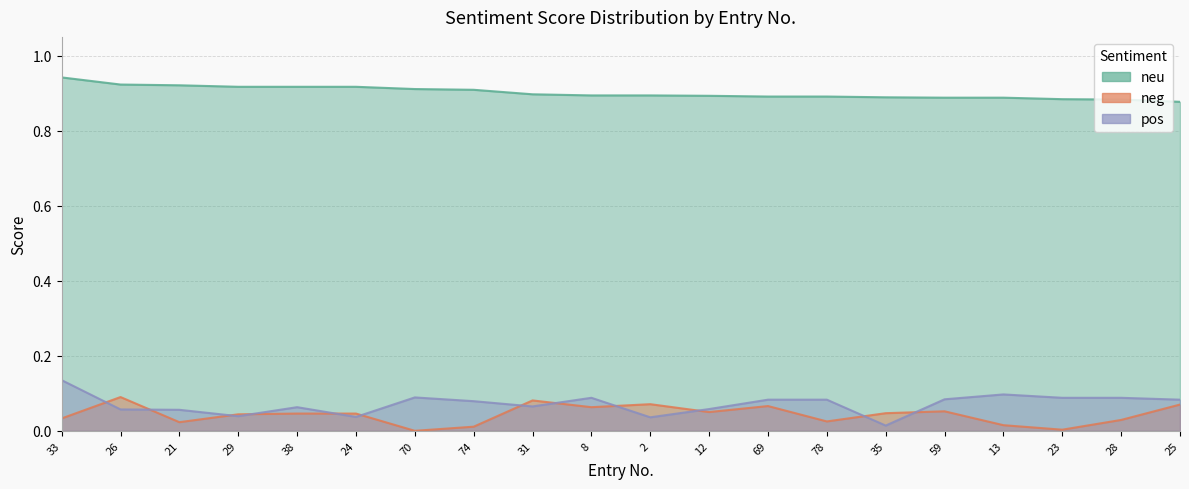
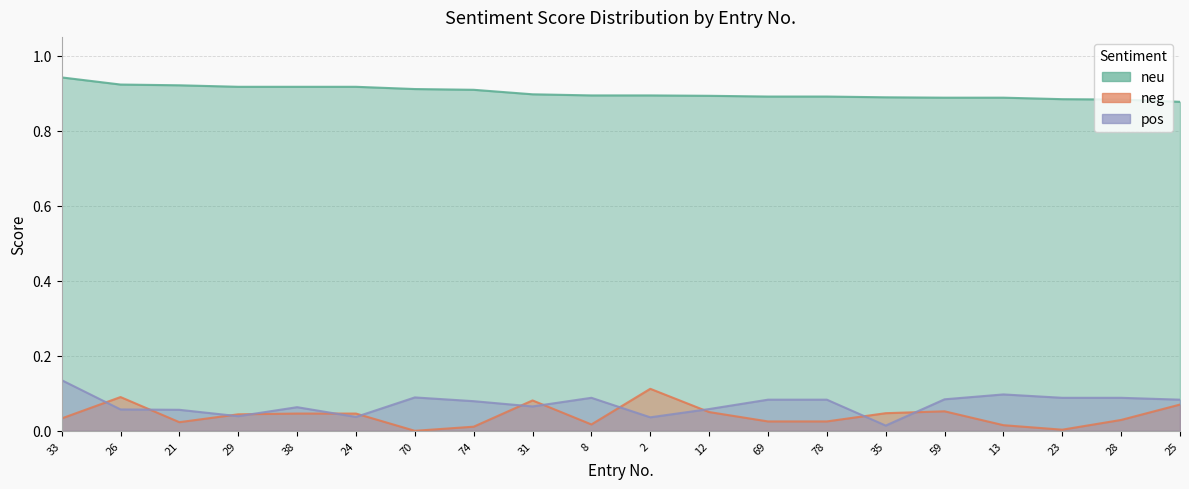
  {
    "neg": {
      "33": 0.03,
      "26": 0.09,
      "21": 0.02,
      "38": 0.05,
      "24": 0.05,
      "70": 0.00,
      "74": 0.01,
      "31": 0.08,
-     "8": 0.06,
-     "2": 0.07,
+     "8": 0.02,
+     "2": 0.11,
      "12": 0.05,
-     "69": 0.07,
+     "69": 0.03,
      "78": 0.03,
      "35": 0.05,
      "59": 0.05,
      "13": 0.02,
      "23": 0.00,
      "28": 0.03,
      "25": 0.07
    }
  }
